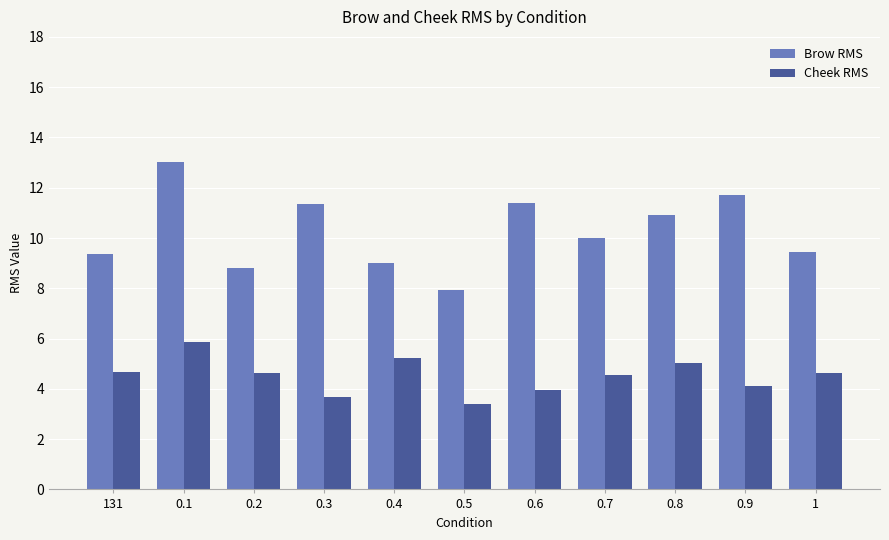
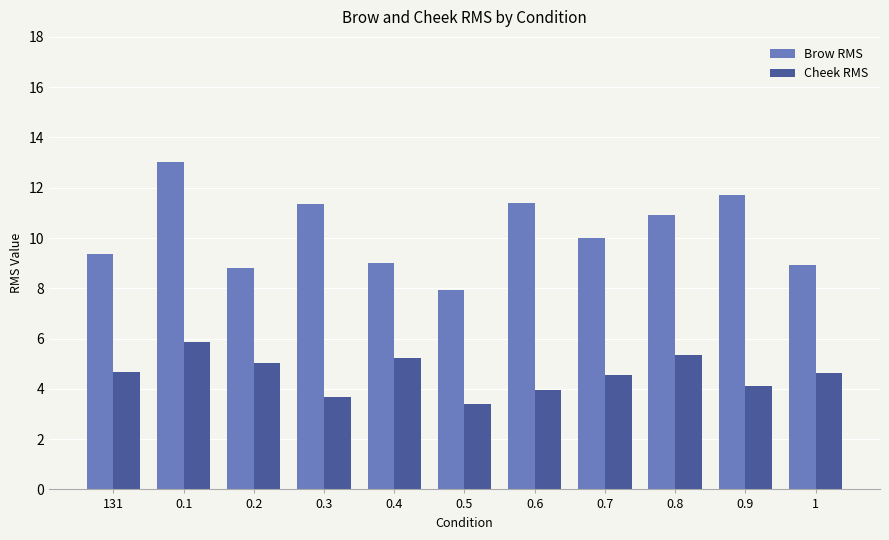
  {
    "Brow RMS": {
      "131": 9.4,
      "0.1": 13.0,
      "0.2": 8.8,
      "0.3": 11.4,
      "0.4": 9.0,
      "0.5": 7.9,
      "0.6": 11.4,
      "0.7": 10.0,
      "0.8": 10.9,
      "0.9": 11.7,
-     "1": 9.5
+     "1": 8.9
    },
    "Cheek RMS": {
      "131": 4.7,
      "0.1": 5.9,
-     "0.2": 4.6,
+     "0.2": 5.0,
      "0.3": 3.7,
      "0.4": 5.2,
      "0.5": 3.4,
      "0.6": 4.0,
      "0.7": 4.5,
-     "0.8": 5.0,
+     "0.8": 5.4,
      "0.9": 4.1,
      "1": 4.6
    }
  }
